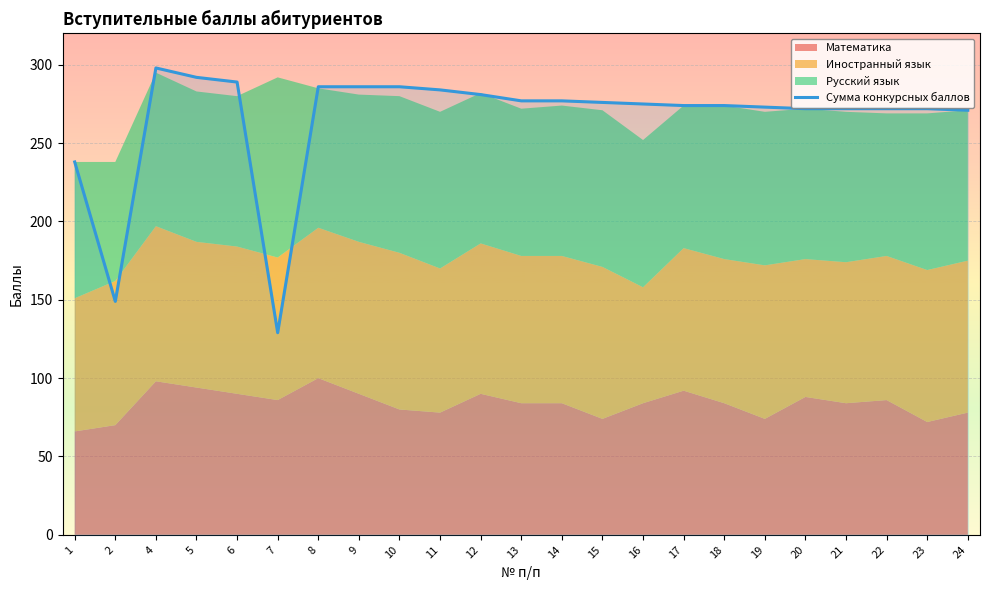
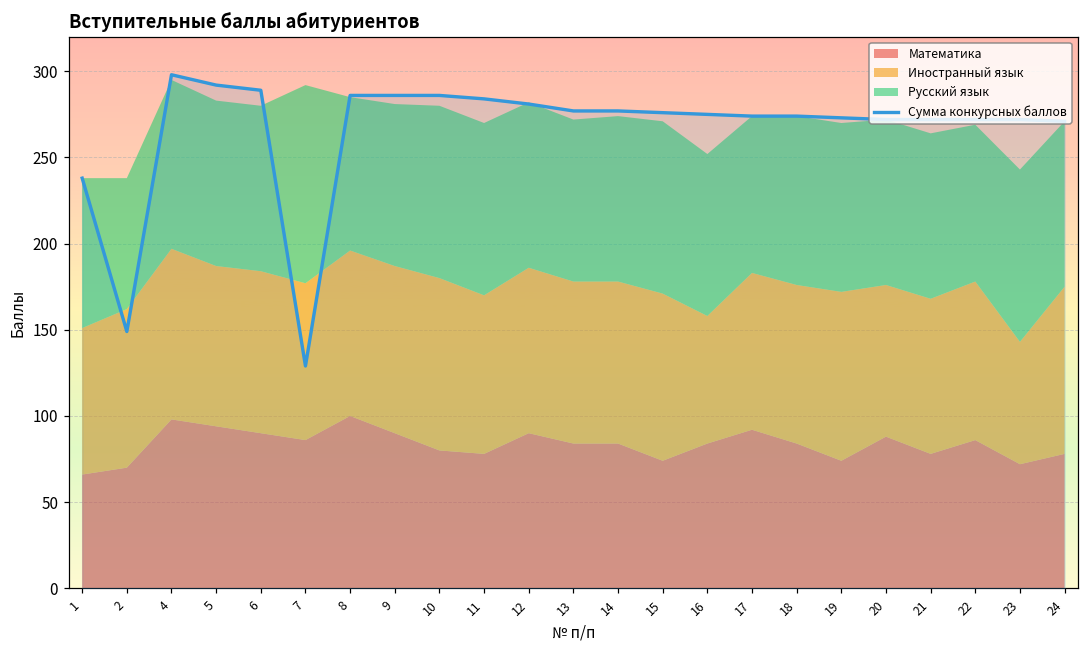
  {
    "Математика": {
      "1": 66,
      "2": 70,
      "4": 98,
      "5": 94,
      "6": 90,
      "7": 86,
      "8": 100,
      "9": 90,
      "10": 80,
      "11": 78,
      "12": 90,
      "13": 84,
      "14": 84,
      "15": 74,
      "16": 84,
      "17": 92,
      "18": 84,
      "19": 74,
      "20": 88,
-     "21": 84,
+     "21": 78,
      "22": 86,
      "23": 72,
      "24": 78
    },
    "Иностранный язык": {
      "1": 85,
      "2": 92,
      "4": 99,
      "5": 93,
      "6": 94,
      "7": 91,
      "8": 96,
      "9": 97,
      "10": 100,
      "11": 92,
      "12": 96,
      "13": 94,
      "14": 94,
      "15": 97,
      "16": 74,
      "17": 91,
      "18": 92,
      "19": 98,
      "20": 88,
      "21": 90,
      "22": 92,
-     "23": 97,
+     "23": 71,
      "24": 97
    },
    "Русский язык": {
      "2": 76,
      "4": 98,
      "5": 96,
      "6": 96,
      "7": 115,
      "9": 94,
      "10": 100,
      "11": 100,
      "13": 94,
      "14": 96,
      "15": 100,
      "16": 94,
      "19": 98,
      "21": 96,
      "22": 91,
      "23": 100
    },
    "Сумма конкурсных баллов": {
      "2": 149,
      "4": 298,
      "5": 292,
      "6": 289,
      "7": 129,
      "9": 286,
      "10": 286,
      "11": 284,
      "13": 277,
      "14": 277,
      "15": 276,
      "16": 275,
      "19": 273,
      "21": 272,
      "22": 272,
      "23": 272
    }
  }
